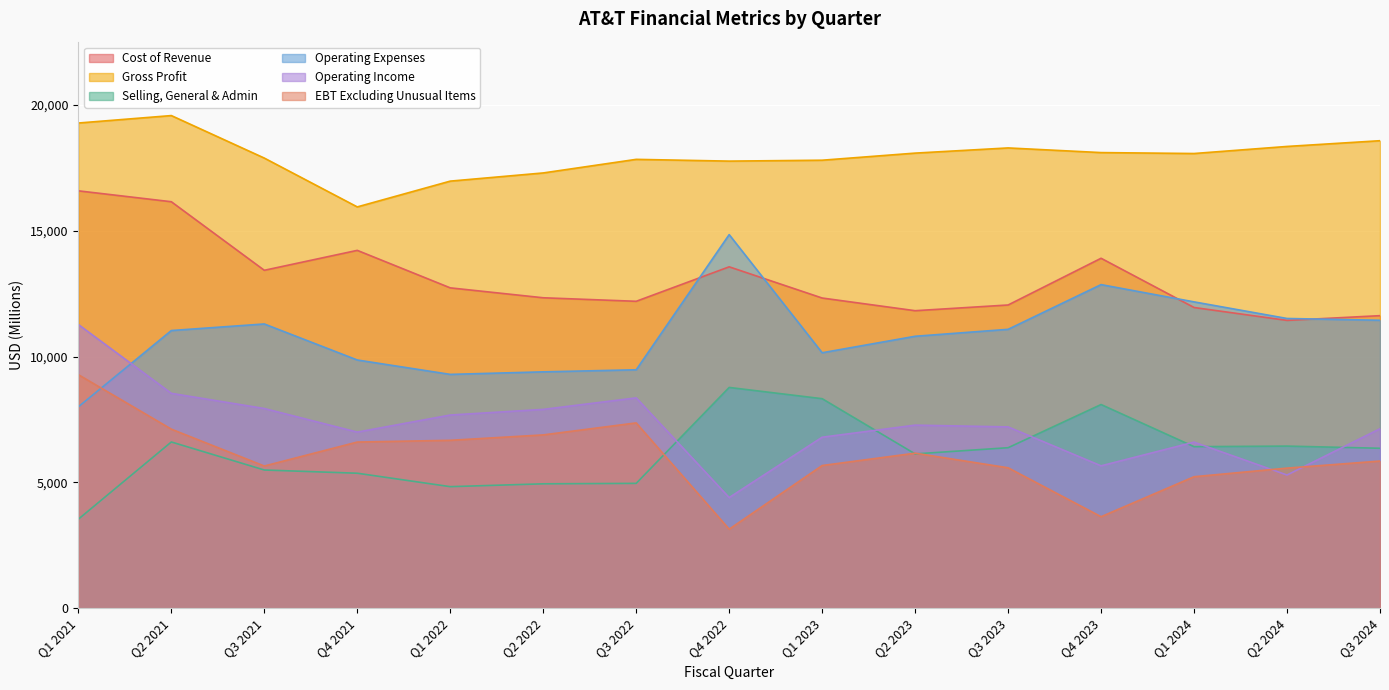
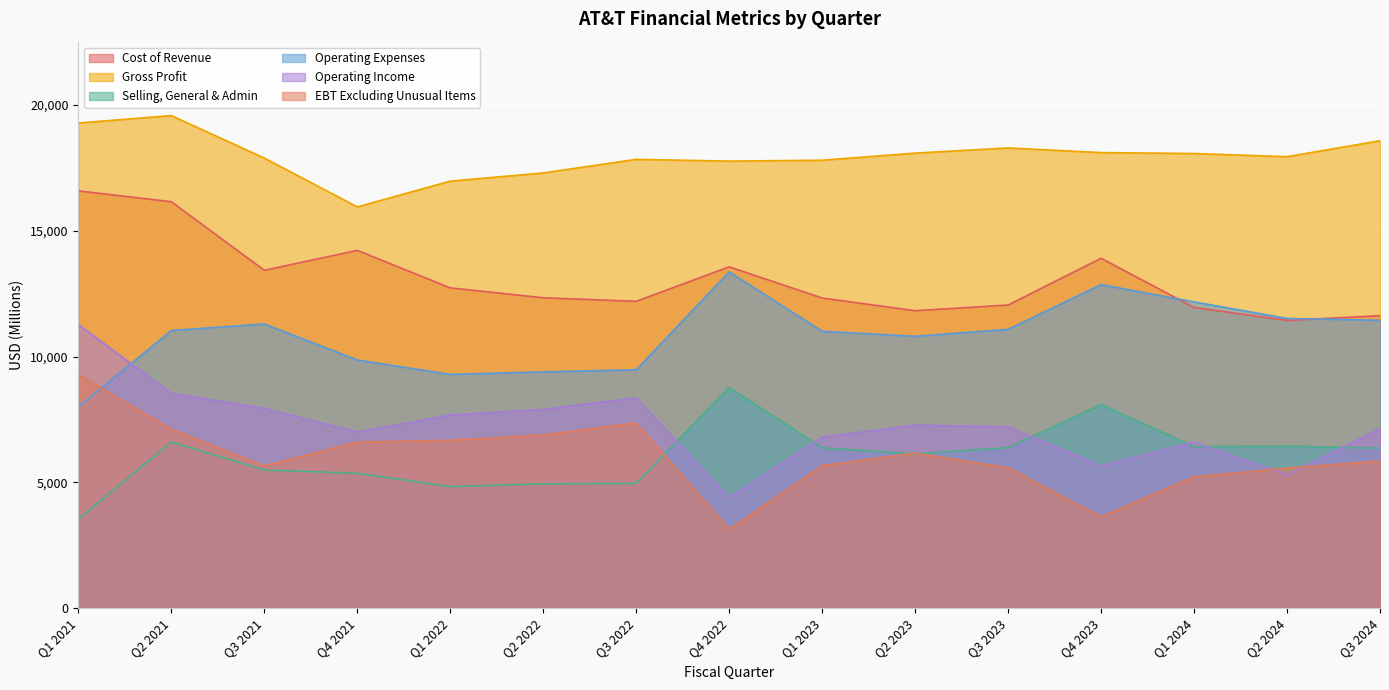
  {
    "Gross Profit": {
      "Q1 2021": "19,300",
      "Q2 2021": "19,600",
      "Q3 2021": "17,900",
      "Q4 2021": "16,000",
      "Q1 2022": "17,000",
      "Q2 2022": "17,300",
      "Q3 2022": "17,800",
      "Q4 2022": "17,800",
      "Q1 2023": "17,800",
      "Q2 2023": "18,100",
      "Q3 2023": "18,300",
      "Q4 2023": "18,100",
      "Q1 2024": "18,100",
-     "Q2 2024": "18,400",
+     "Q2 2024": "17,900",
      "Q3 2024": "18,600"
    },
    "Selling, General & Admin": {
      "Q1 2021": "3,500",
      "Q2 2021": "6,600",
      "Q3 2021": "5,500",
      "Q4 2021": "5,400",
      "Q1 2022": "4,800",
      "Q2 2022": "4,900",
      "Q3 2022": "5,000",
      "Q4 2022": "8,800",
-     "Q1 2023": "8,300",
+     "Q1 2023": "6,400",
      "Q3 2023": "6,400",
      "Q4 2023": "8,100",
      "Q1 2024": "6,400",
      "Q2 2024": "6,400",
      "Q3 2024": "6,400"
    },
    "Operating Expenses": {
      "Q1 2021": "8,000",
      "Q2 2021": "11,000",
      "Q3 2021": "11,300",
      "Q4 2021": "9,900",
      "Q1 2022": "9,300",
      "Q2 2022": "9,400",
      "Q3 2022": "9,500",
-     "Q4 2022": "14,900",
-     "Q1 2023": "10,200",
+     "Q4 2022": "13,400",
+     "Q1 2023": "11,000",
      "Q2 2023": "10,800",
      "Q3 2023": "11,100",
      "Q4 2023": "12,900",
      "Q1 2024": "12,200",
      "Q3 2024": "11,400"
    },
    "Operating Income": {
      "Q1 2021": "11,300",
      "Q2 2021": "8,500",
      "Q3 2021": "7,900",
      "Q4 2021": "7,000",
      "Q1 2022": "7,700",
      "Q2 2022": "7,900",
      "Q3 2022": "8,400",
      "Q4 2022": "4,400",
      "Q1 2023": "6,800",
      "Q2 2023": "7,300",
      "Q3 2023": "7,200",
      "Q4 2023": "5,700",
      "Q1 2024": "6,600",
      "Q2 2024": "5,300",
      "Q3 2024": "7,100"
    }
  }
